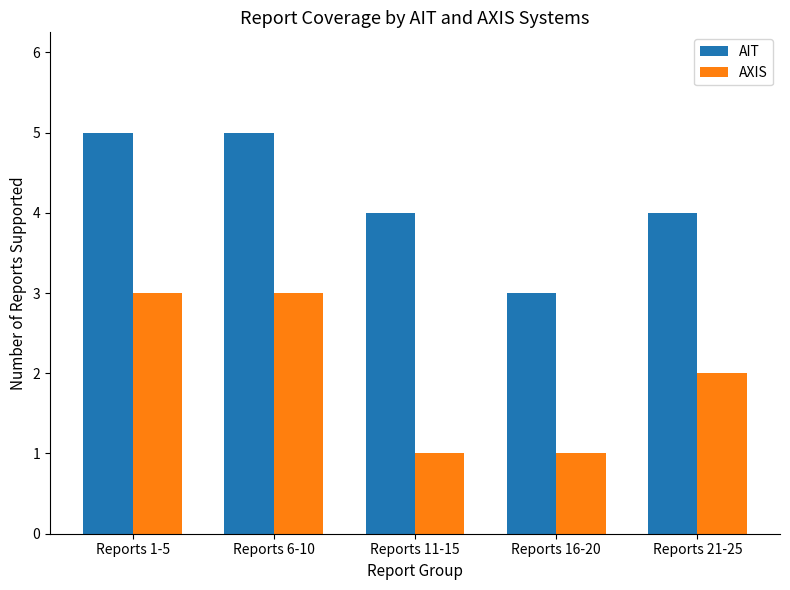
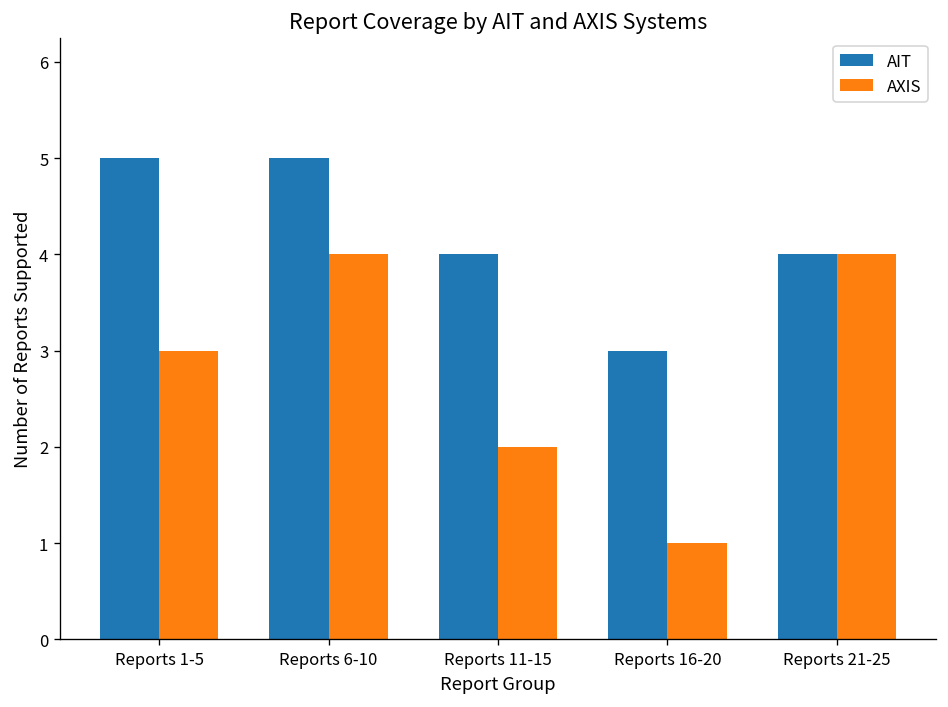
  {
    "AIT": {
      "Reports 1-5": 5,
      "Reports 6-10": 5,
      "Reports 11-15": 4,
      "Reports 16-20": 3,
      "Reports 21-25": 4
    },
    "AXIS": {
      "Reports 1-5": 3,
-     "Reports 6-10": 3,
-     "Reports 11-15": 1,
+     "Reports 6-10": 4,
+     "Reports 11-15": 2,
      "Reports 16-20": 1,
-     "Reports 21-25": 2
+     "Reports 21-25": 4
    }
  }
